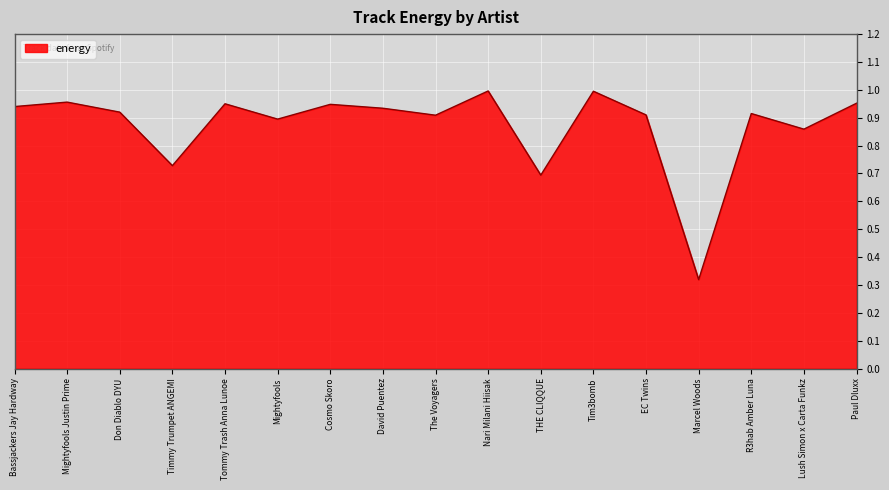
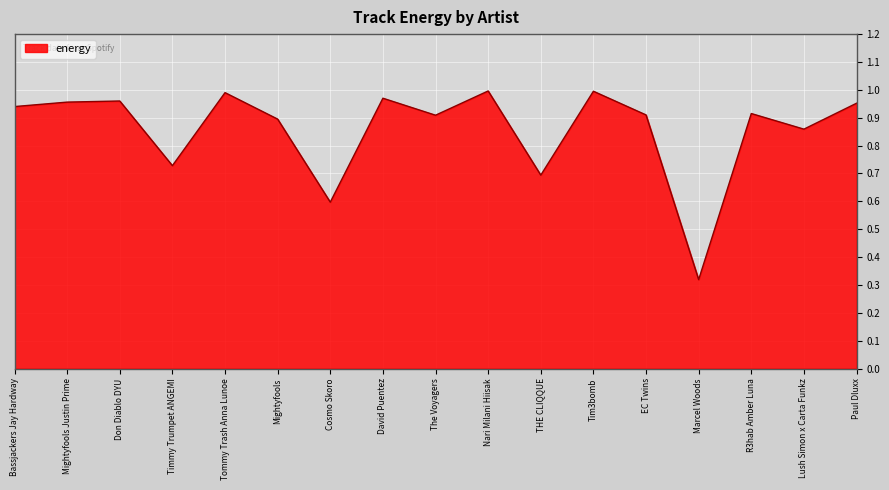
  {
    "Bassjackers Jay Hardway": 0.94,
    "Mightyfools Justin Prime": 0.96,
-   "Don Diablo DYU": 0.92,
+   "Don Diablo DYU": 0.96,
    "Timmy Trumpet ANGEMI": 0.73,
-   "Tommy Trash Anna Lunoe": 0.95,
+   "Tommy Trash Anna Lunoe": 0.99,
    "Mightyfools": 0.90,
-   "Cosmo Skoro": 0.95,
-   "David Puentez": 0.93,
+   "Cosmo Skoro": 0.60,
+   "David Puentez": 0.97,
    "The Voyagers": 0.91,
    "Nari Milani Hiisak": 1.00,
    "THE CLIQQUE": 0.69,
    "Tim3bomb": 1.00,
    "EC Twins": 0.91,
    "Marcel Woods": 0.32,
    "R3hab Amber Luna": 0.92,
    "Lush Simon x Carta Funkz": 0.86,
    "Paul Dluxx": 0.95
  }
